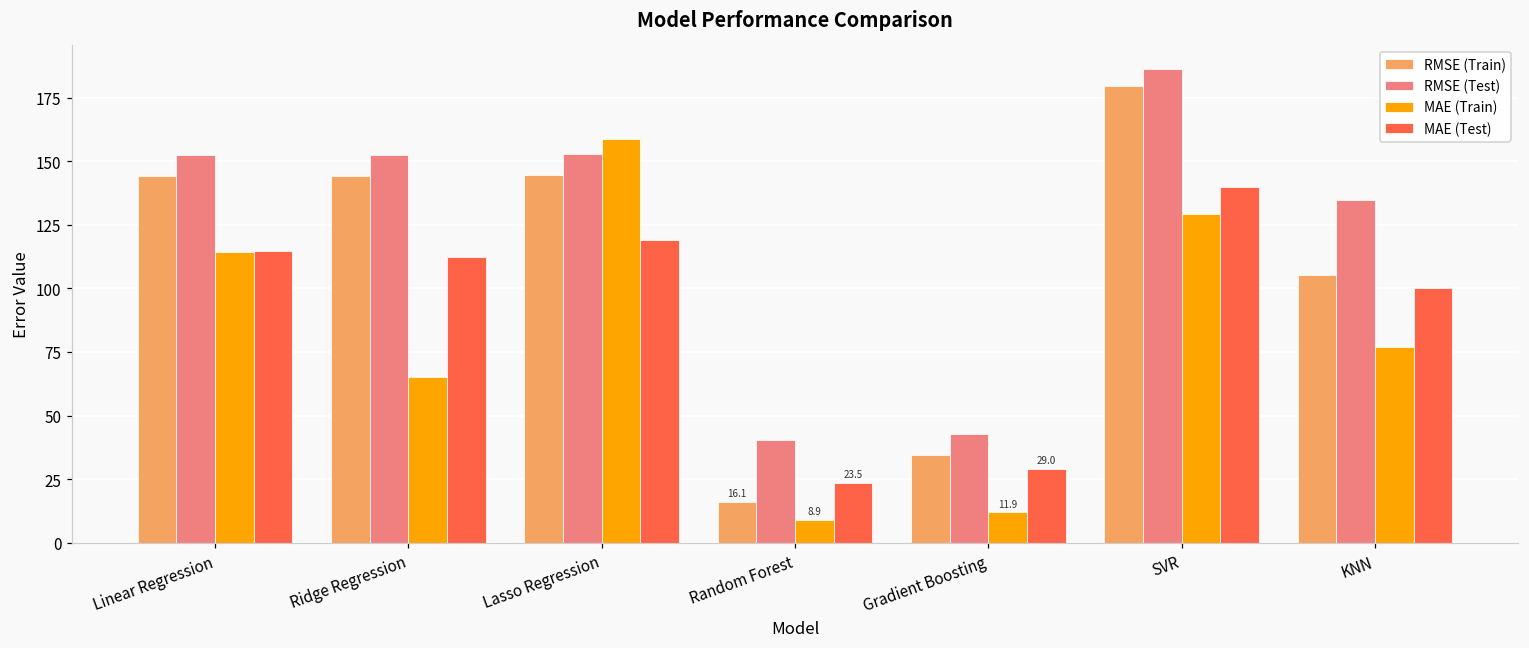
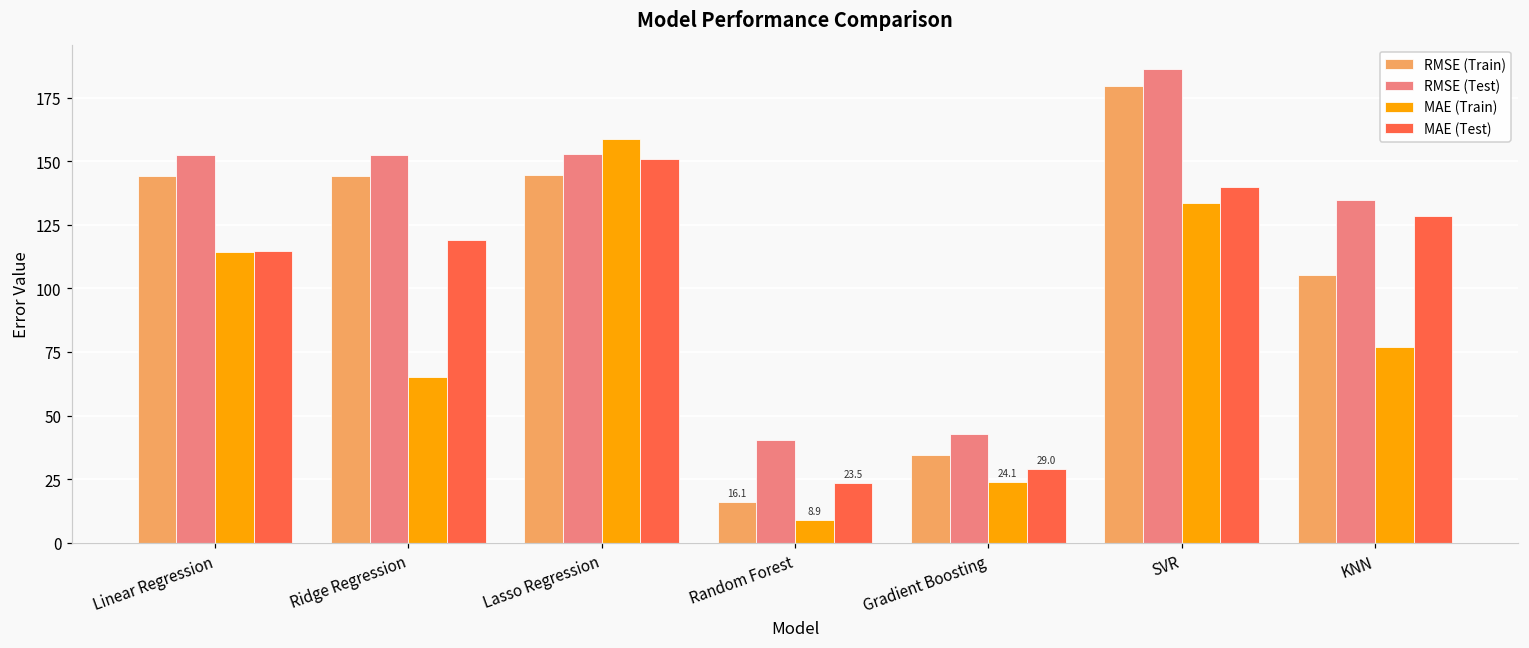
  {
    "MAE (Train)": {
      "Random Forest": 8.9,
-     "Gradient Boosting": 11.9,
-     "SVR": 129
+     "Gradient Boosting": 24.1,
+     "SVR": 134
    },
    "MAE (Test)": {
      "Linear Regression": 115,
-     "Ridge Regression": 113,
-     "Lasso Regression": 119,
+     "Ridge Regression": 119,
+     "Lasso Regression": 151,
      "SVR": 140,
-     "KNN": 100
+     "KNN": 128
    }
  }
